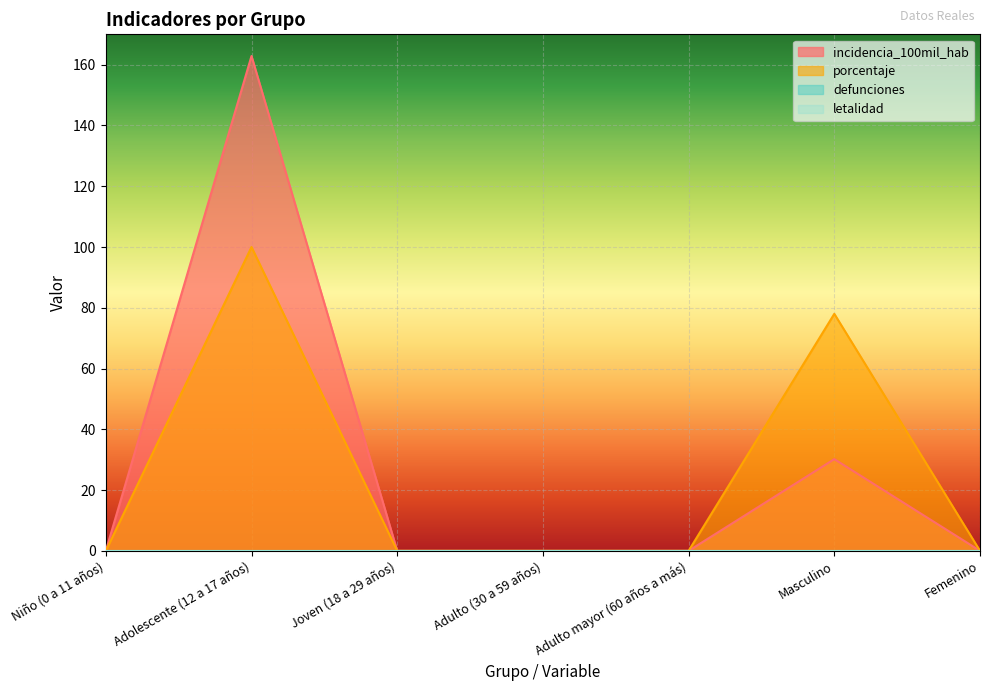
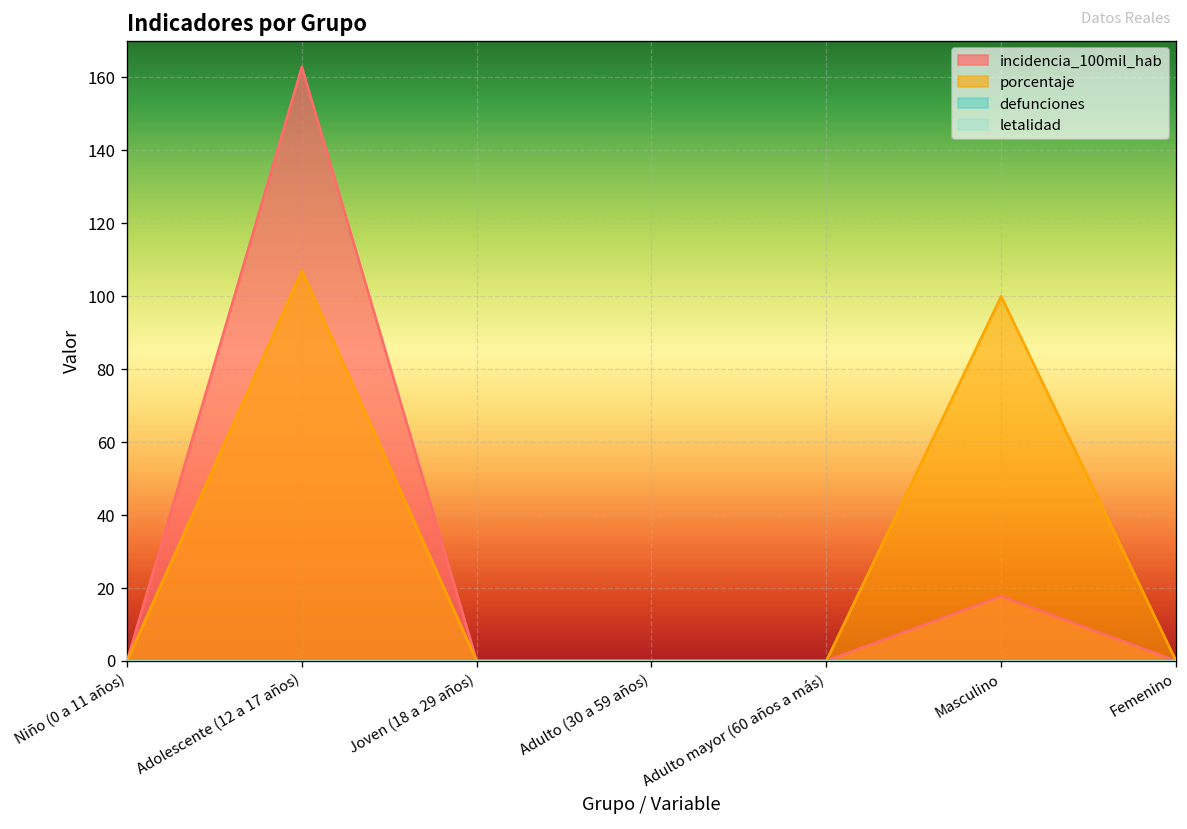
  {
    "incidencia_100mil_hab": {
      "Adolescente (12 a 17 años)": 163,
-     "Masculino": 30
+     "Masculino": 18
    },
    "porcentaje": {
-     "Adolescente (12 a 17 años)": 100,
-     "Masculino": 78
+     "Adolescente (12 a 17 años)": 107,
+     "Masculino": 100
    },
    "letalidad": {
      "Adolescente (12 a 17 años)": 0,
      "Masculino": 0
    }
  }
